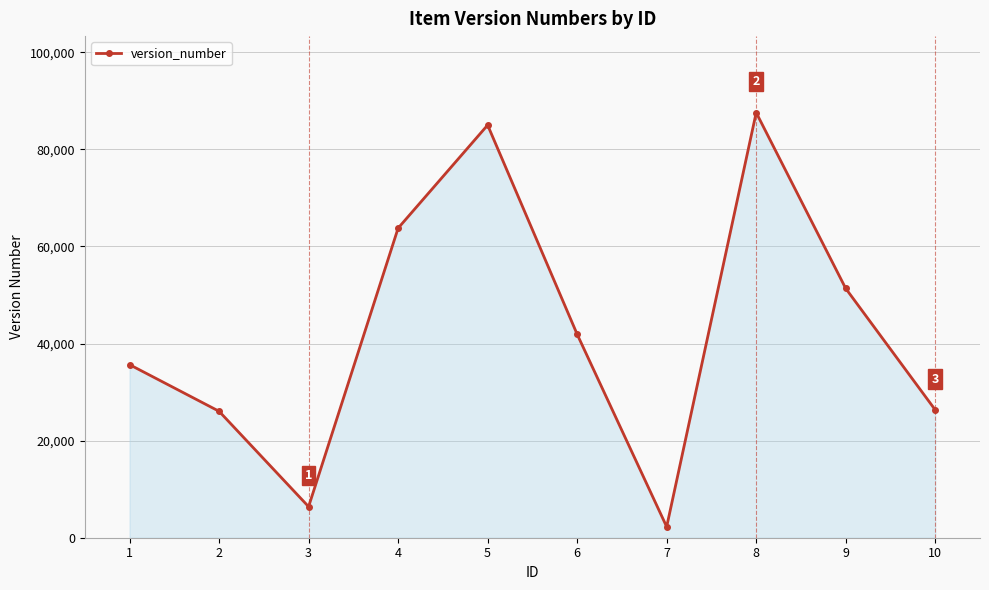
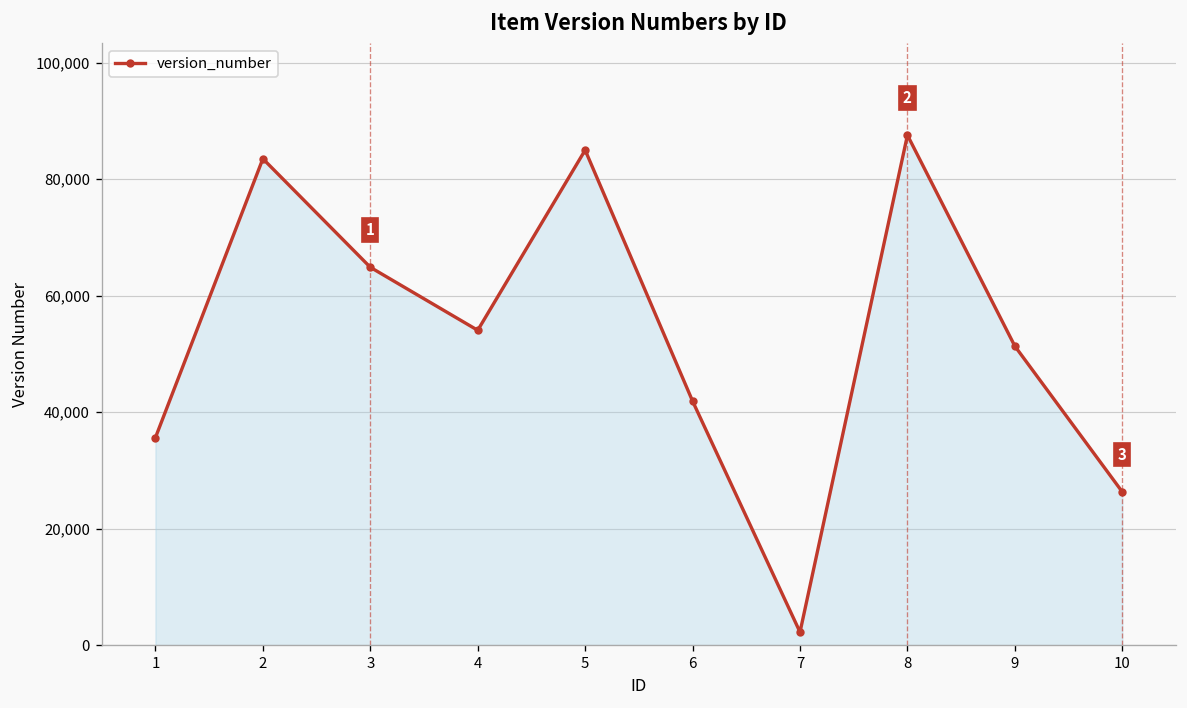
  {
    "1": "36,000",
-   "2": "26,000",
-   "3": "6,000",
-   "4": "64,000",
+   "2": "84,000",
+   "3": "65,000",
+   "4": "54,000",
    "5": "85,000",
    "6": "42,000",
    "7": "2,000",
    "9": "51,000"
  }
